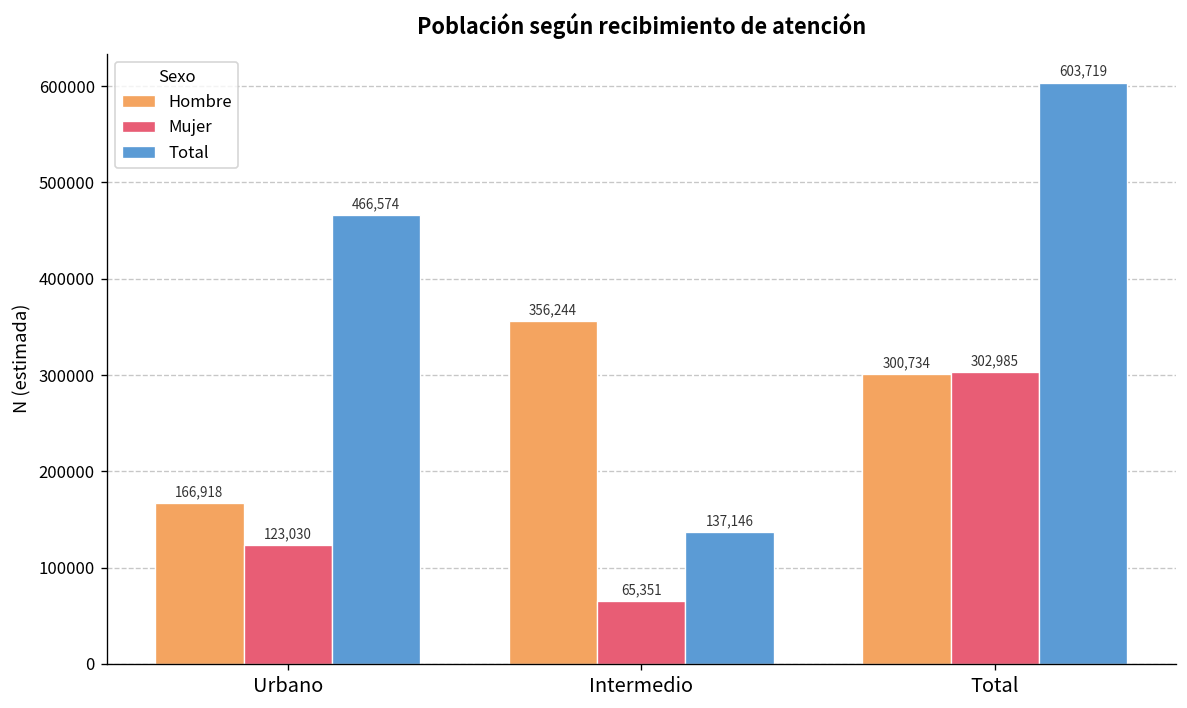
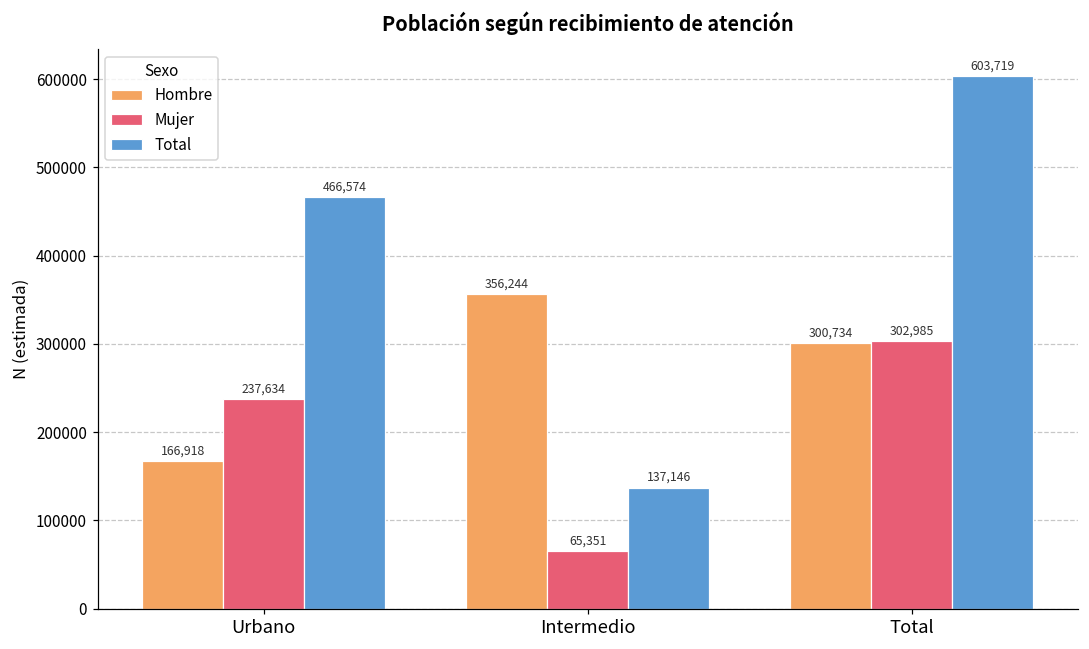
  {
    "Hombre": {
      "Urbano": "166,918",
      "Intermedio": "356,244",
      "Total": "300,734"
    },
    "Mujer": {
-     "Urbano": "123,030",
+     "Urbano": "237,634",
      "Intermedio": "65,351",
      "Total": "302,985"
    },
    "Total": {
      "Urbano": "466,574",
      "Intermedio": "137,146",
      "Total": "603,719"
    }
  }
